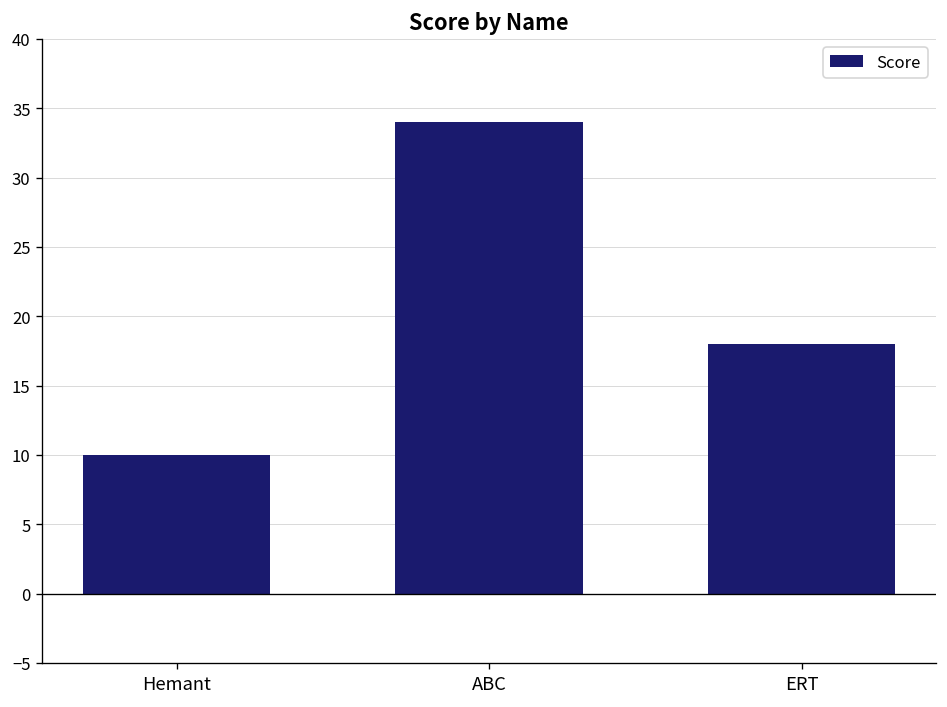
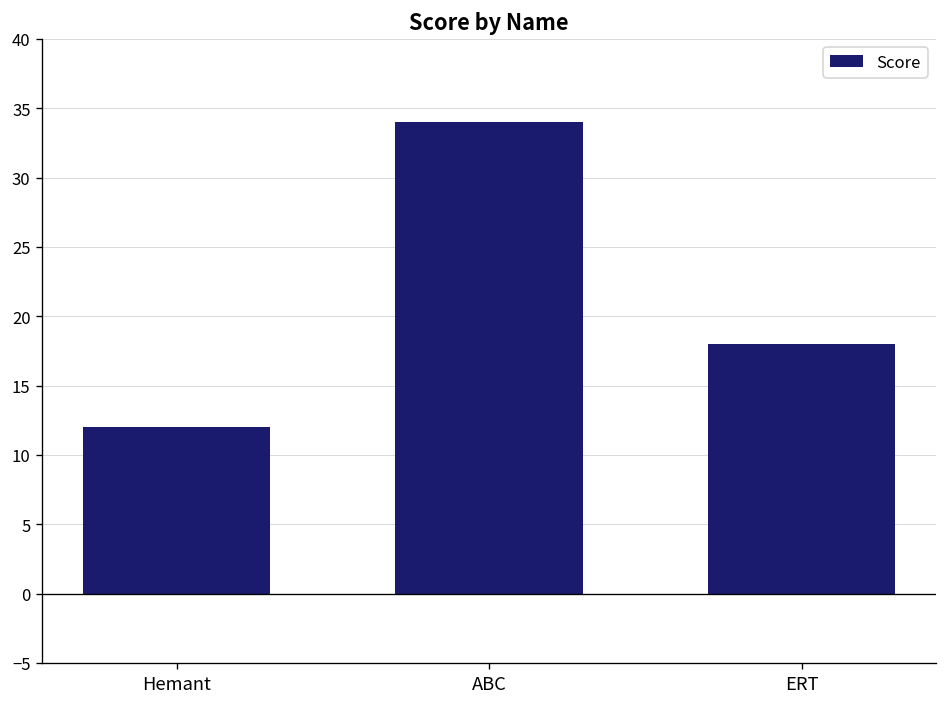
  {
-   "Hemant": 10,
+   "Hemant": 12,
    "ABC": 34,
    "ERT": 18
  }
